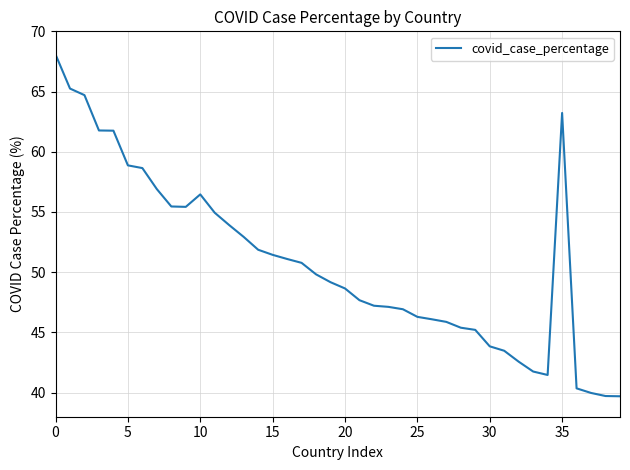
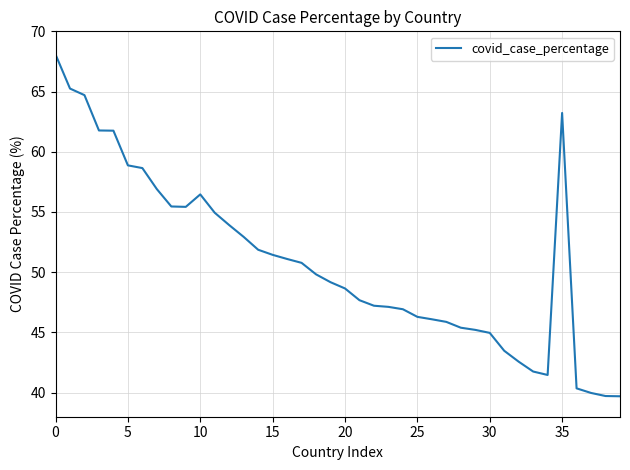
  {
    "0": 68.1,
    "5": 58.9,
    "10": 56.5,
    "15": 51.4,
    "20": 48.7,
    "25": 46.3,
-   "30": 43.8,
+   "30": 45.0,
    "35": 63.2
  }
